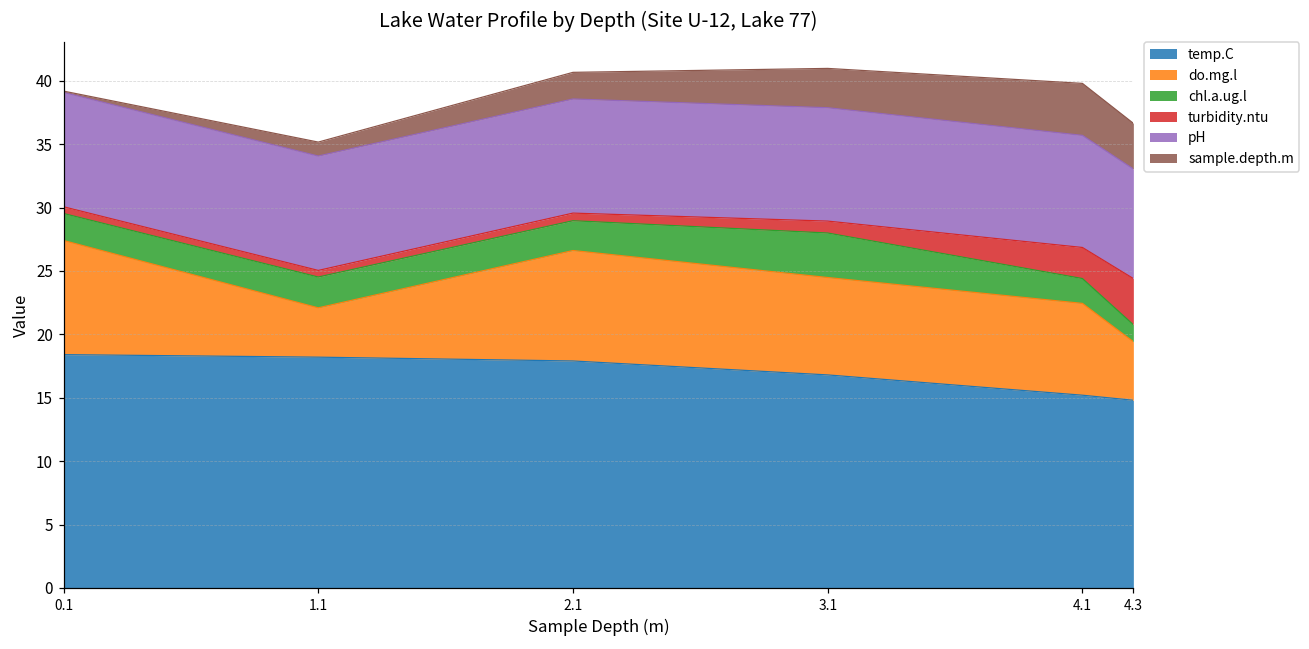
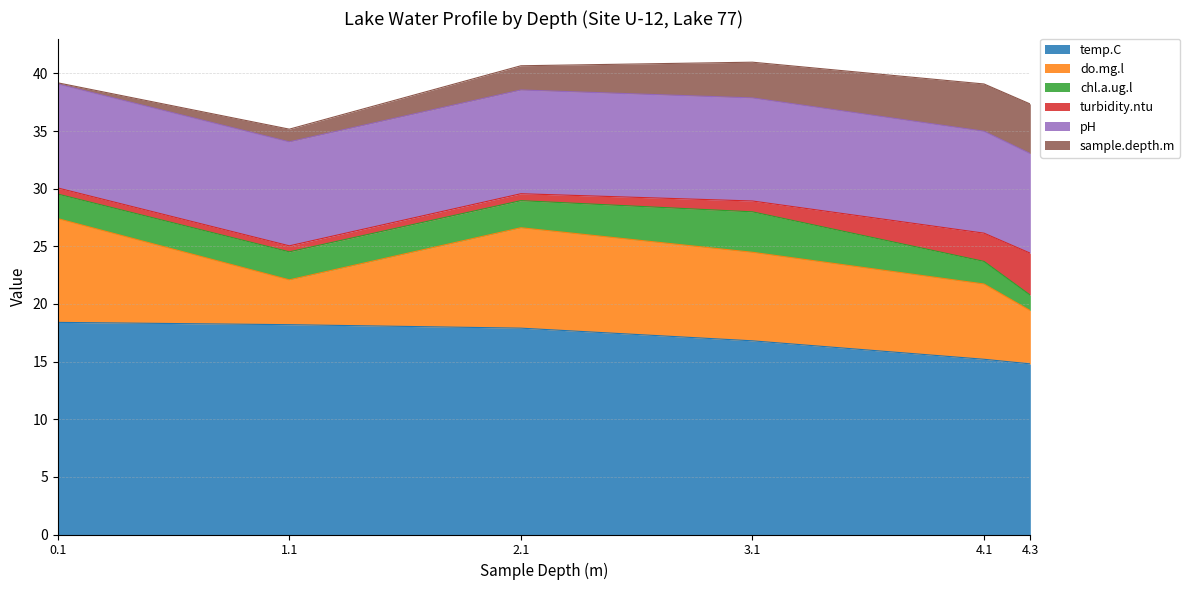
  {
    "temp.C": {
      "0.1": 18.4,
      "1.1": 18.2,
      "2.1": 17.9,
      "3.1": 16.8,
      "4.1": 15.2,
      "4.3": 14.8
    },
    "do.mg.l": {
      "0.1": 9.0,
      "1.1": 3.9,
      "2.1": 8.7,
      "3.1": 7.7,
-     "4.1": 7.2,
+     "4.1": 6.5,
      "4.3": 4.6
    },
    "chl.a.ug.l": {
      "0.1": 2.1,
      "1.1": 2.4,
      "2.1": 2.4,
      "3.1": 3.5,
      "4.1": 2.0,
      "4.3": 1.3
    },
    "turbidity.ntu": {
      "0.1": 0.5,
      "1.1": 0.5,
      "2.1": 0.6,
      "3.1": 0.9,
      "4.1": 2.4,
      "4.3": 3.6
    },
    "pH": {
      "1.1": 9.0,
      "2.1": 9.0,
      "3.1": 8.9,
      "4.1": 8.8,
      "4.3": 8.6
    },
    "sample.depth.m": {
      "1.1": 1.1,
      "2.1": 2.1,
      "3.1": 3.1,
      "4.1": 4.1,
-     "4.3": 3.6
+     "4.3": 4.3
    }
  }
